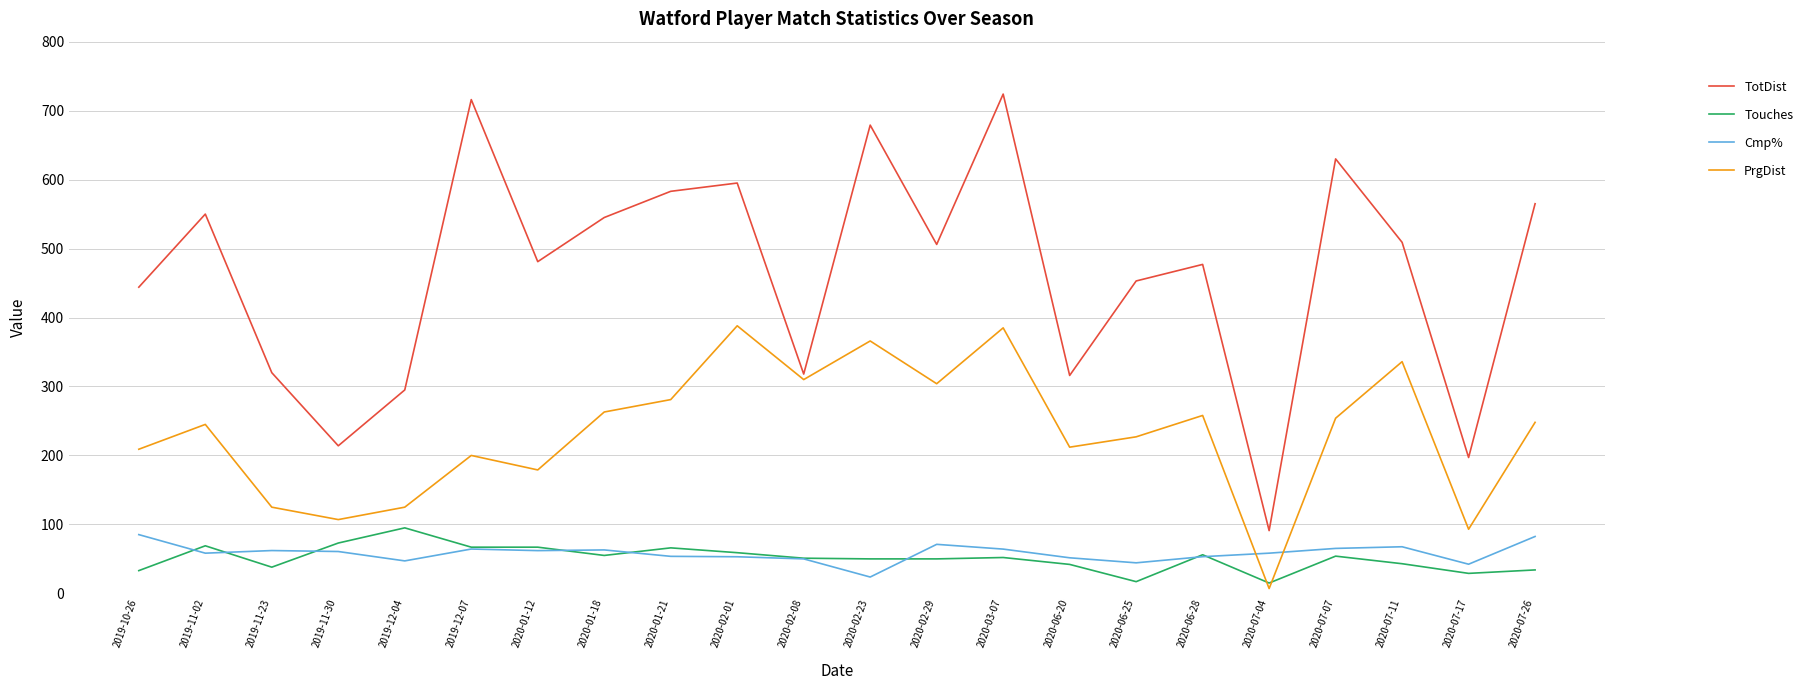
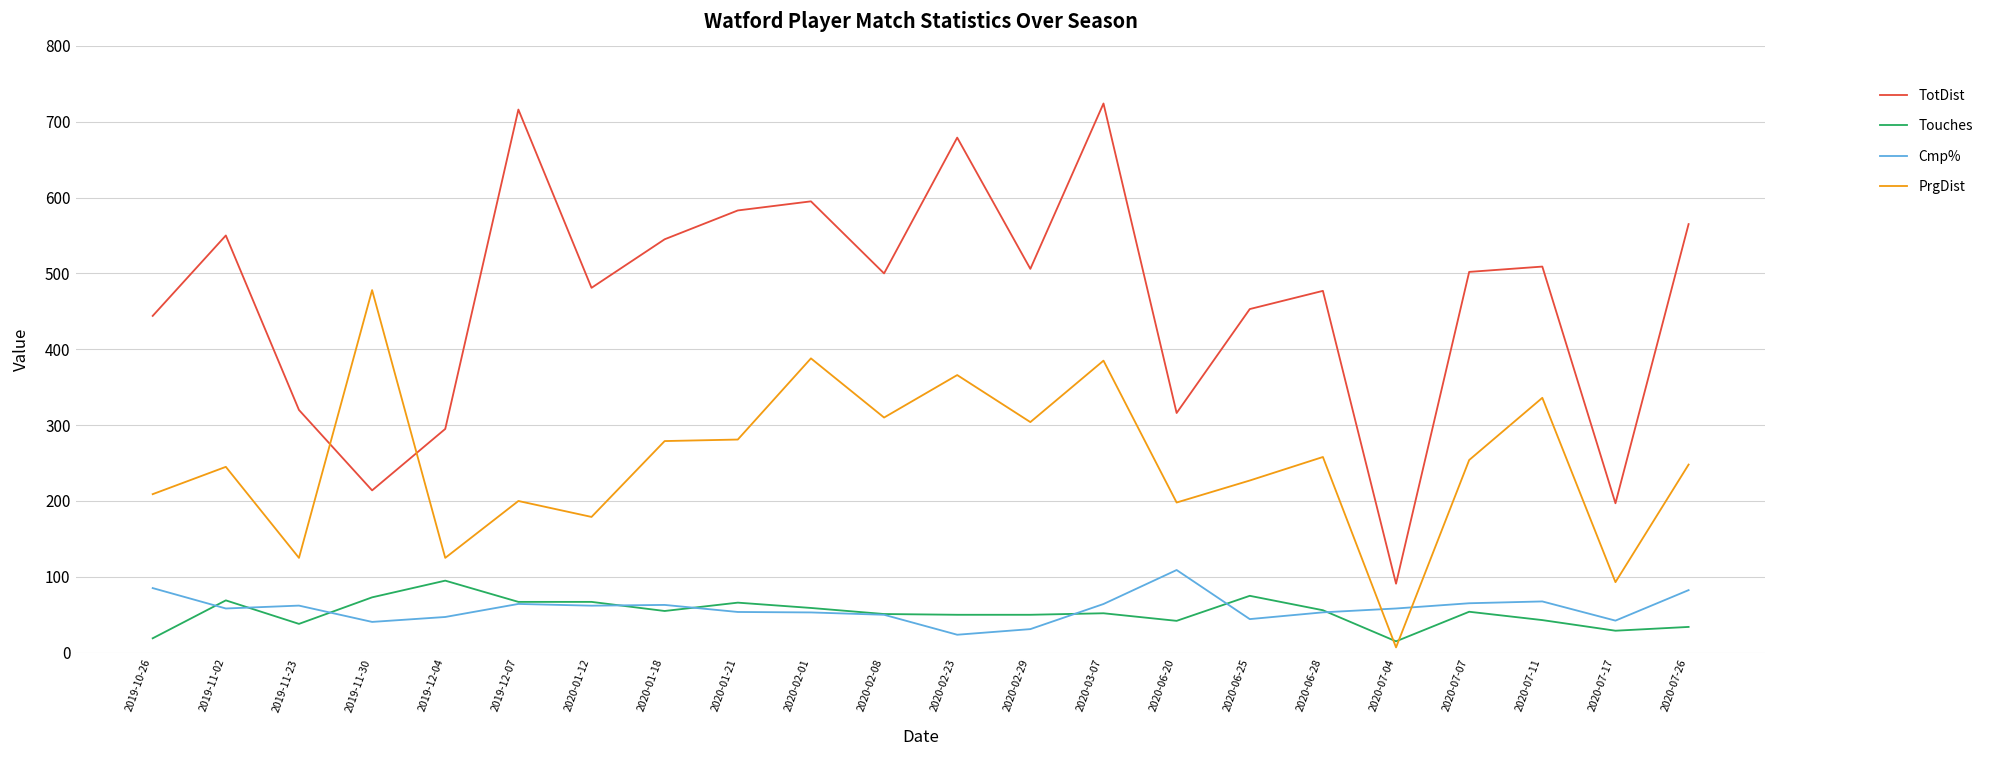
  {
    "TotDist": {
      "2019-10-26": 440,
      "2019-11-02": 550,
      "2019-11-23": 320,
      "2019-11-30": 210,
      "2019-12-04": 300,
      "2019-12-07": 720,
      "2020-01-12": 480,
      "2020-01-18": 550,
      "2020-01-21": 580,
      "2020-02-01": 600,
-     "2020-02-08": 320,
+     "2020-02-08": 500,
      "2020-02-23": 680,
      "2020-02-29": 510,
      "2020-03-07": 720,
      "2020-06-20": 320,
      "2020-06-25": 450,
      "2020-06-28": 480,
      "2020-07-04": 90,
-     "2020-07-07": 630,
+     "2020-07-07": 500,
      "2020-07-11": 510,
      "2020-07-17": 200,
      "2020-07-26": 570
    },
    "Touches": {
-     "2019-10-26": 30,
+     "2019-10-26": 20,
      "2019-11-02": 70,
      "2019-11-23": 40,
      "2019-11-30": 70,
      "2019-12-04": 100,
      "2020-01-12": 70,
      "2020-01-18": 60,
      "2020-01-21": 70,
      "2020-02-01": 60,
      "2020-02-23": 50,
      "2020-02-29": 50,
      "2020-03-07": 50,
      "2020-06-20": 40,
-     "2020-06-25": 20,
+     "2020-06-25": 80,
      "2020-07-04": 20,
      "2020-07-07": 50,
      "2020-07-11": 40,
      "2020-07-17": 30,
      "2020-07-26": 30
    },
    "Cmp%": {
      "2019-10-26": 90,
      "2019-11-02": 60,
      "2019-11-23": 60,
-     "2019-11-30": 60,
+     "2019-11-30": 40,
      "2019-12-04": 50,
      "2020-01-12": 60,
      "2020-01-18": 60,
      "2020-01-21": 50,
      "2020-02-01": 50,
      "2020-02-23": 20,
-     "2020-02-29": 70,
+     "2020-02-29": 30,
      "2020-03-07": 60,
-     "2020-06-20": 50,
+     "2020-06-20": 110,
      "2020-06-25": 40,
      "2020-07-04": 60,
      "2020-07-07": 70,
      "2020-07-11": 70,
      "2020-07-17": 40,
      "2020-07-26": 80
    },
    "PrgDist": {
      "2019-10-26": 210,
      "2019-11-02": 250,
      "2019-11-23": 130,
-     "2019-11-30": 110,
+     "2019-11-30": 480,
      "2019-12-04": 130,
      "2019-12-07": 200,
      "2020-01-12": 180,
-     "2020-01-18": 260,
+     "2020-01-18": 280,
      "2020-01-21": 280,
      "2020-02-01": 390,
      "2020-02-08": 310,
      "2020-02-23": 370,
      "2020-02-29": 300,
      "2020-03-07": 390,
-     "2020-06-20": 210,
+     "2020-06-20": 200,
      "2020-06-25": 230,
      "2020-06-28": 260,
      "2020-07-04": 10,
      "2020-07-07": 250,
      "2020-07-11": 340,
      "2020-07-17": 90,
      "2020-07-26": 250
    }
  }
